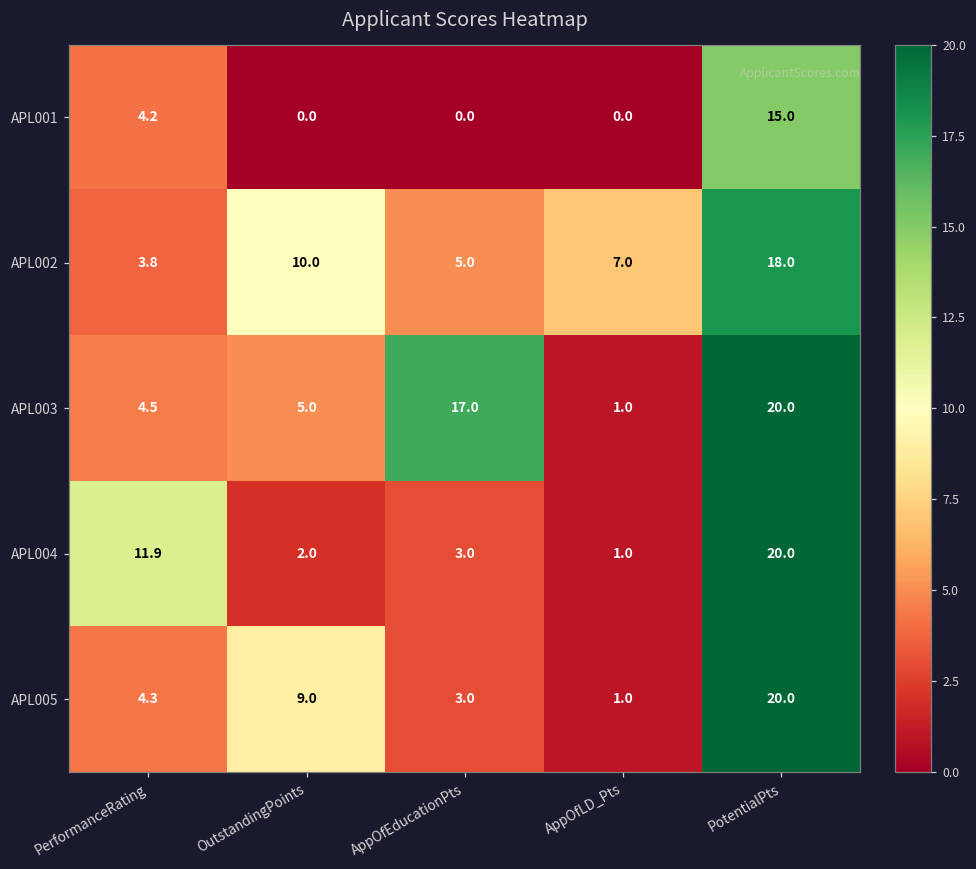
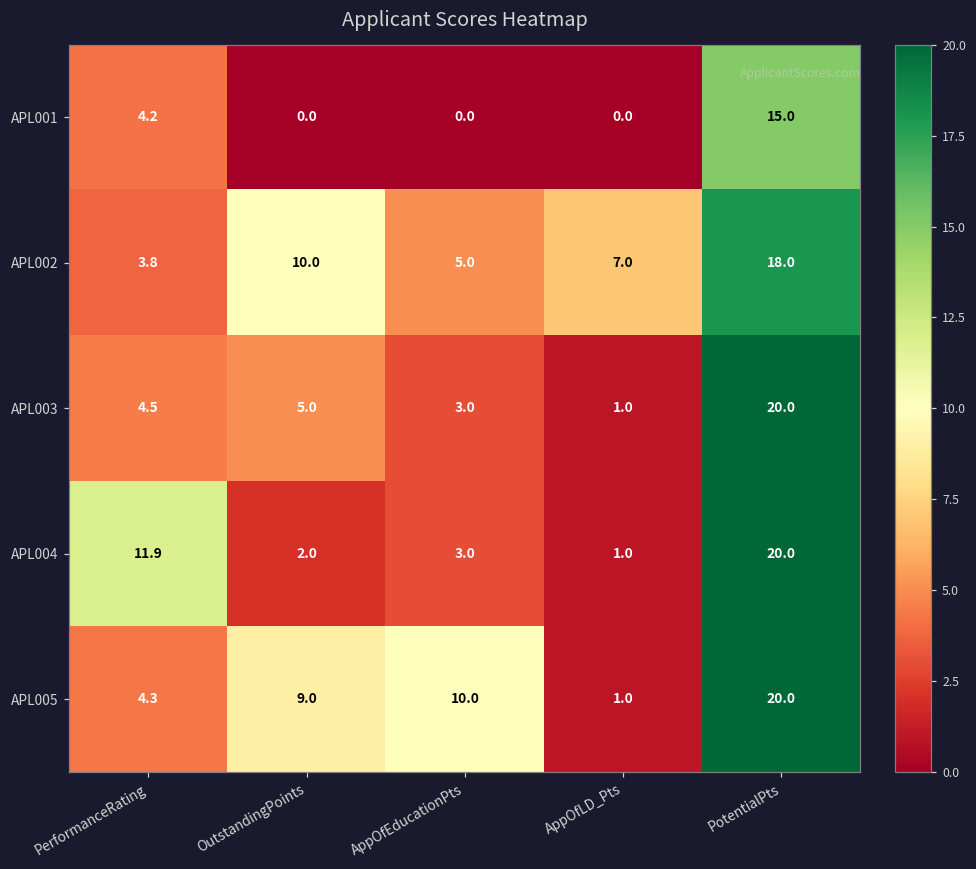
  {
    "APL001": {
      "PerformanceRating": 4.2,
      "OutstandingPoints": 0.0,
      "AppOfEducationPts": 0.0,
      "AppOfLD_Pts": 0.0,
      "PotentialPts": 15.0
    },
    "APL002": {
      "PerformanceRating": 3.8,
      "OutstandingPoints": 10.0,
      "AppOfEducationPts": 5.0,
      "AppOfLD_Pts": 7.0,
      "PotentialPts": 18.0
    },
    "APL003": {
      "PerformanceRating": 4.5,
      "OutstandingPoints": 5.0,
-     "AppOfEducationPts": 17.0,
+     "AppOfEducationPts": 3.0,
      "AppOfLD_Pts": 1.0,
      "PotentialPts": 20.0
    },
    "APL004": {
      "PerformanceRating": 11.9,
      "OutstandingPoints": 2.0,
      "AppOfEducationPts": 3.0,
      "AppOfLD_Pts": 1.0,
      "PotentialPts": 20.0
    },
    "APL005": {
      "PerformanceRating": 4.3,
      "OutstandingPoints": 9.0,
-     "AppOfEducationPts": 3.0,
+     "AppOfEducationPts": 10.0,
      "AppOfLD_Pts": 1.0,
      "PotentialPts": 20.0
    }
  }
